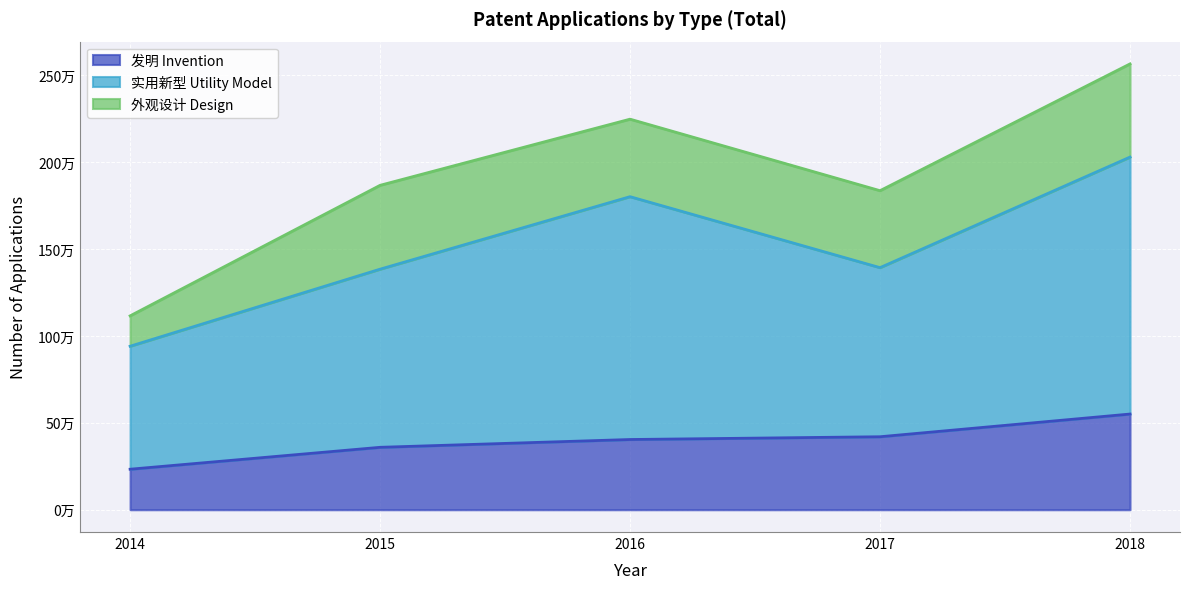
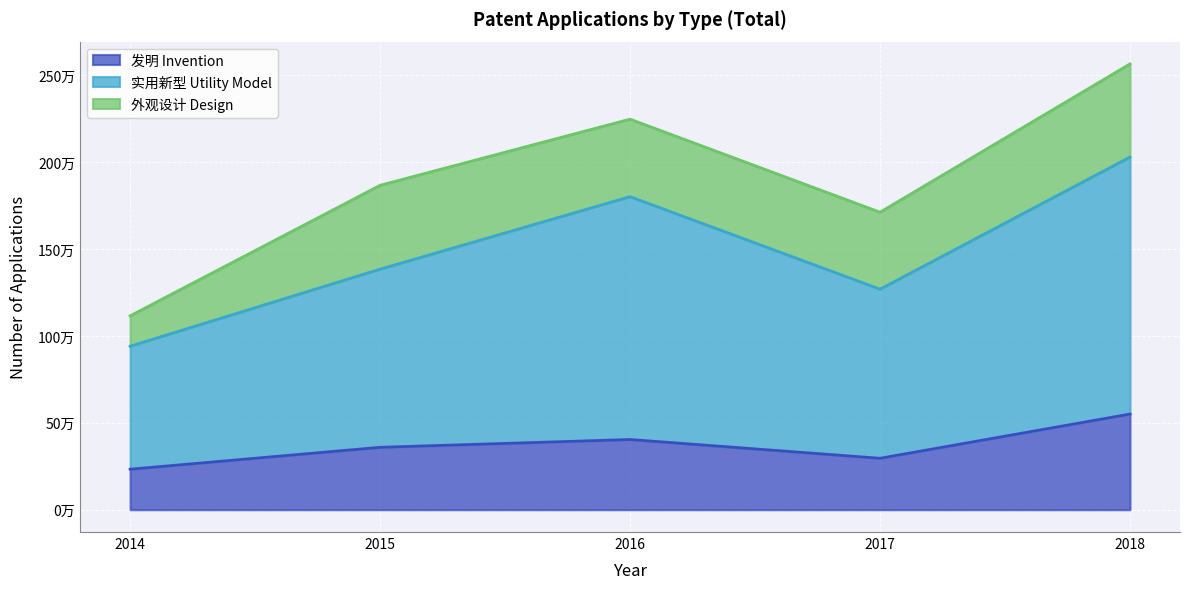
  {
    "发明 Invention": {
      "2014": "23万",
      "2015": "36万",
      "2016": "40万",
-     "2017": "42万",
+     "2017": "30万",
      "2018": "55万"
    },
    "实用新型 Utility Model": {
      "2014": "71万",
      "2015": "103万",
      "2016": "140万",
      "2017": "97万",
      "2018": "148万"
    },
    "外观设计 Design": {
      "2014": "17万",
      "2015": "48万",
      "2016": "45万",
      "2017": "44万",
      "2018": "54万"
    }
  }
